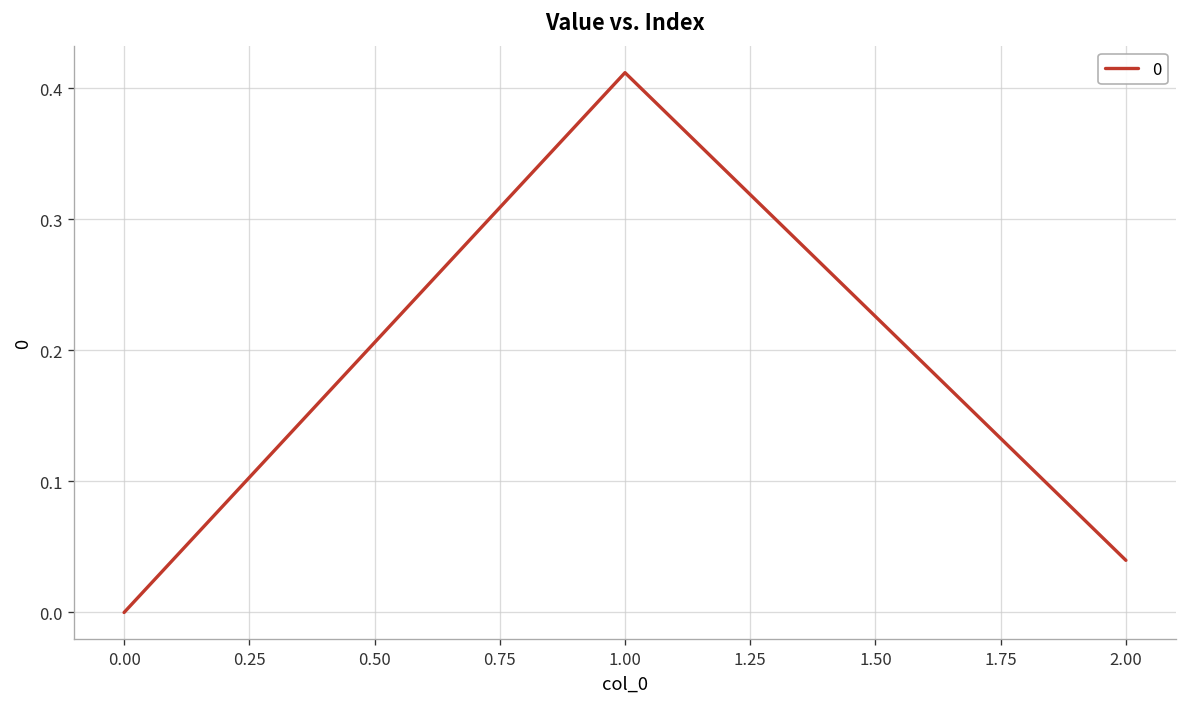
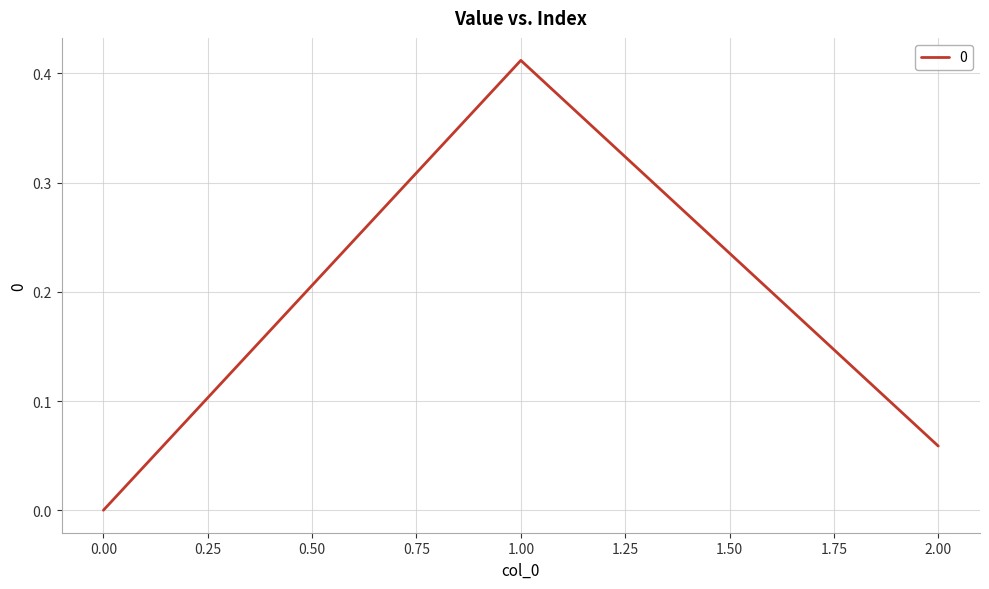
  {
    "0.00": 0.000,
    "1.00": 0.412,
-   "2.00": 0.040
+   "2.00": 0.059
  }
